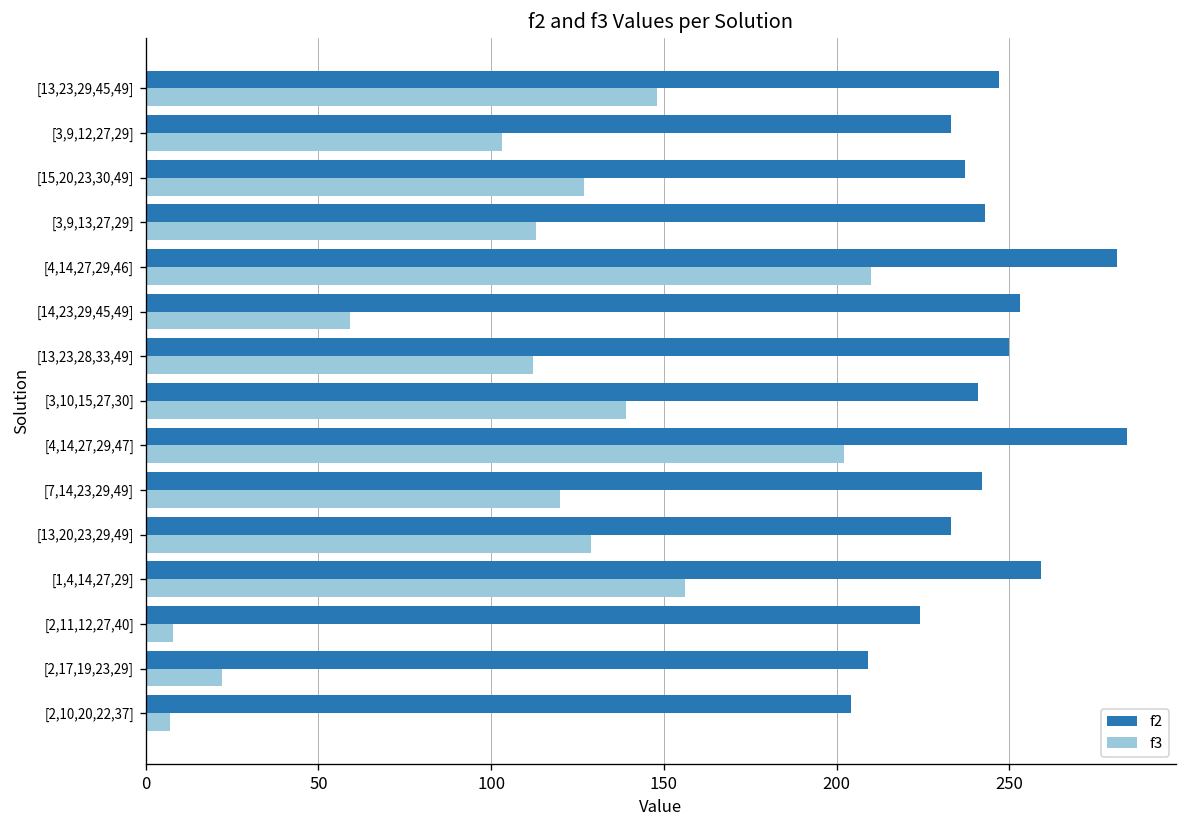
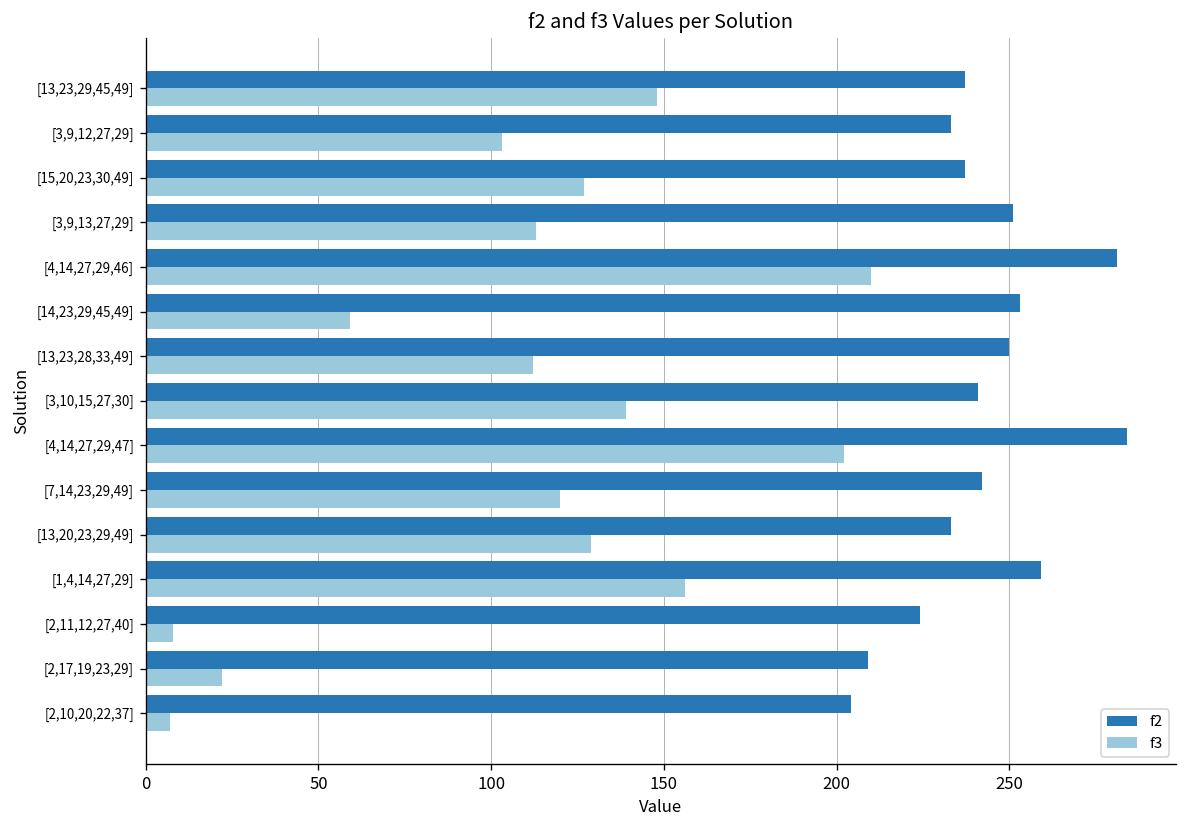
  {
    "f2": {
-     "[13,23,29,45,49]": 247,
+     "[13,23,29,45,49]": 237,
      "[3,9,12,27,29]": 233,
      "[15,20,23,30,49]": 237,
-     "[3,9,13,27,29]": 243,
+     "[3,9,13,27,29]": 251,
      "[4,14,27,29,46]": 281,
      "[14,23,29,45,49]": 253,
      "[13,23,28,33,49]": 250,
      "[3,10,15,27,30]": 241,
      "[4,14,27,29,47]": 284,
      "[7,14,23,29,49]": 242,
      "[13,20,23,29,49]": 233,
      "[1,4,14,27,29]": 259,
      "[2,11,12,27,40]": 224,
      "[2,17,19,23,29]": 209,
      "[2,10,20,22,37]": 204
    },
    "f3": {
      "[13,23,29,45,49]": 148,
      "[3,9,12,27,29]": 103,
      "[15,20,23,30,49]": 127,
      "[3,9,13,27,29]": 113,
      "[4,14,27,29,46]": 210,
      "[14,23,29,45,49]": 59,
      "[13,23,28,33,49]": 112,
      "[3,10,15,27,30]": 139,
      "[4,14,27,29,47]": 202,
      "[7,14,23,29,49]": 120,
      "[13,20,23,29,49]": 129,
      "[1,4,14,27,29]": 156,
      "[2,11,12,27,40]": 8,
      "[2,17,19,23,29]": 22,
      "[2,10,20,22,37]": 7
    }
  }
